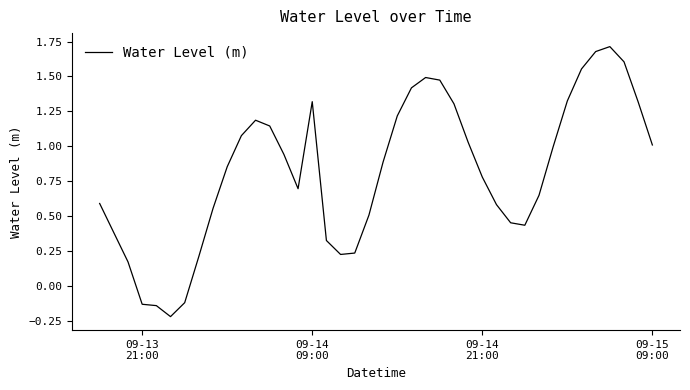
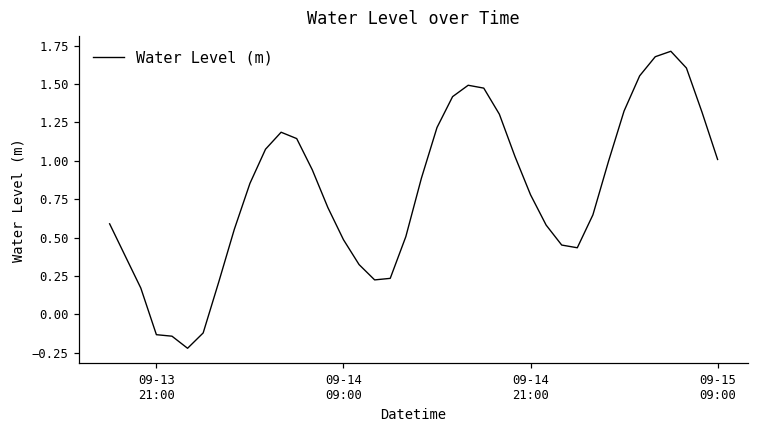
  {
    "09-13 21:00": -0.13,
-   "09-14 09:00": 1.32,
+   "09-14 09:00": 0.49,
    "09-14 21:00": 0.78,
    "09-15 09:00": 1.01
  }
